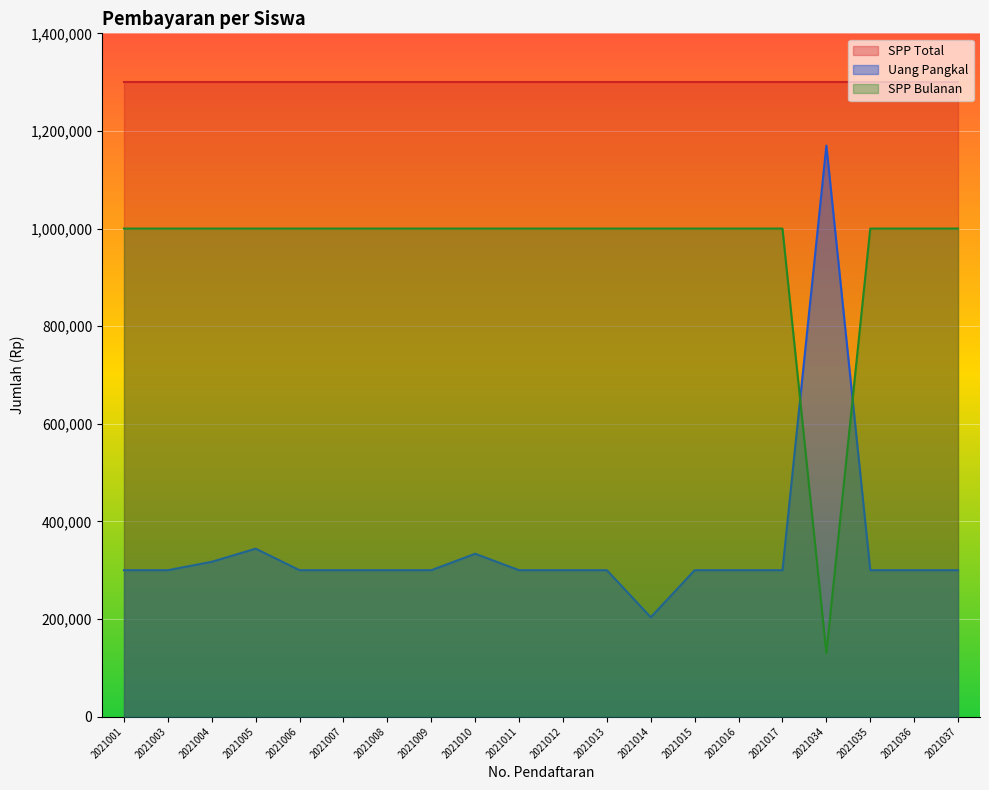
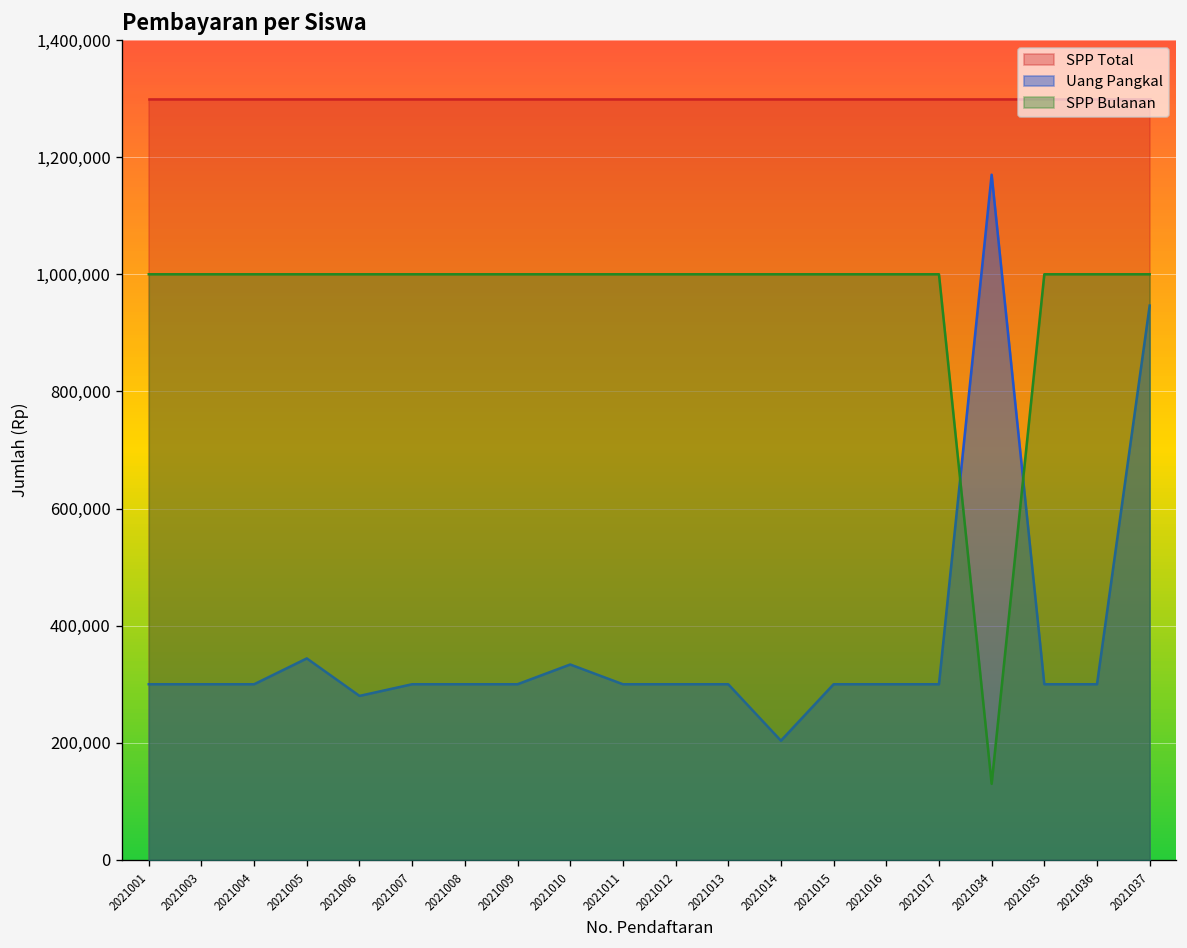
  {
    "SPP Total": {
      "2021001": "1,300,000",
      "2021003": "1,300,000",
      "2021004": "1,300,000",
      "2021005": "1,300,000",
      "2021006": "1,300,000",
      "2021007": "1,300,000",
      "2021008": "1,300,000",
      "2021009": "1,300,000",
      "2021010": "1,300,000",
      "2021011": "1,300,000",
      "2021012": "1,300,000",
      "2021013": "1,300,000",
      "2021014": "1,300,000",
      "2021015": "1,300,000",
      "2021016": "1,300,000",
      "2021017": "1,300,000",
      "2021034": "1,300,000"
    },
    "Uang Pangkal": {
      "2021001": "300,000",
      "2021003": "300,000",
-     "2021004": "320,000",
+     "2021004": "300,000",
      "2021005": "340,000",
-     "2021006": "300,000",
+     "2021006": "280,000",
      "2021007": "300,000",
      "2021008": "300,000",
      "2021009": "300,000",
      "2021010": "330,000",
      "2021011": "300,000",
      "2021012": "300,000",
      "2021013": "300,000",
      "2021014": "200,000",
      "2021015": "300,000",
      "2021016": "300,000",
      "2021017": "300,000",
      "2021034": "1,170,000",
      "2021035": "300,000",
      "2021036": "300,000",
-     "2021037": "300,000"
+     "2021037": "950,000"
    },
    "SPP Bulanan": {
      "2021001": "1,000,000",
      "2021003": "1,000,000",
      "2021004": "1,000,000",
      "2021005": "1,000,000",
      "2021006": "1,000,000",
      "2021007": "1,000,000",
      "2021008": "1,000,000",
      "2021009": "1,000,000",
      "2021010": "1,000,000",
      "2021011": "1,000,000",
      "2021012": "1,000,000",
      "2021013": "1,000,000",
      "2021014": "1,000,000",
      "2021015": "1,000,000",
      "2021016": "1,000,000",
      "2021017": "1,000,000",
      "2021034": "130,000",
      "2021035": "1,000,000",
      "2021036": "1,000,000",
      "2021037": "1,000,000"
    }
  }
